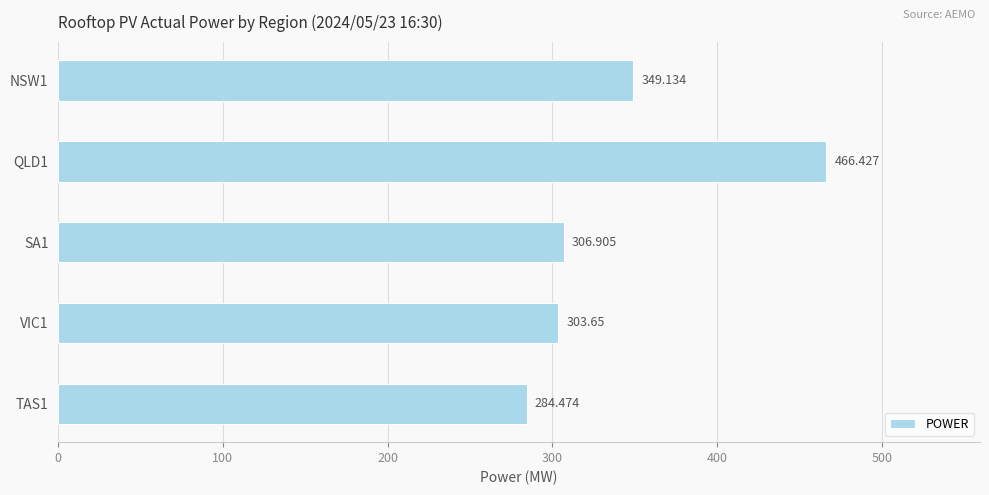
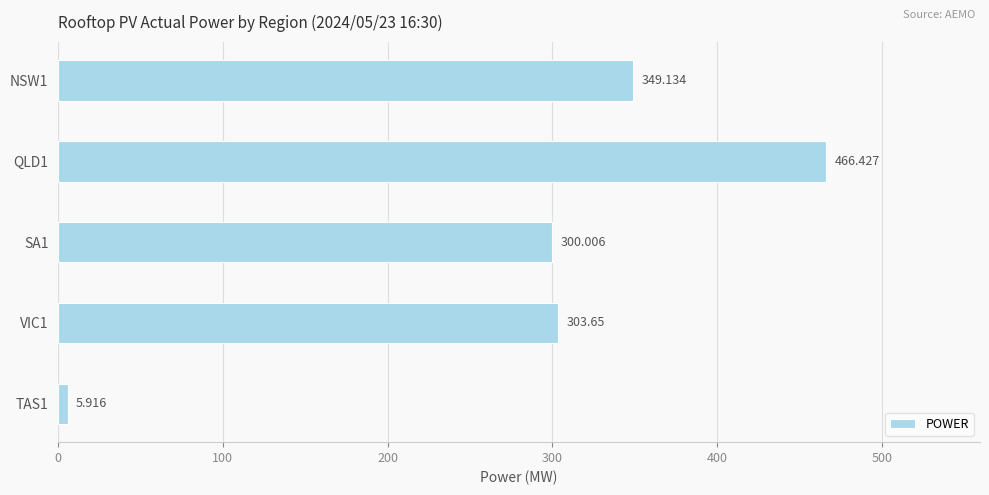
  {
    "NSW1": 349.134,
    "QLD1": 466.427,
-   "SA1": 306.905,
+   "SA1": 300.006,
    "VIC1": 303.65,
-   "TAS1": 284.474
+   "TAS1": 5.916
  }
